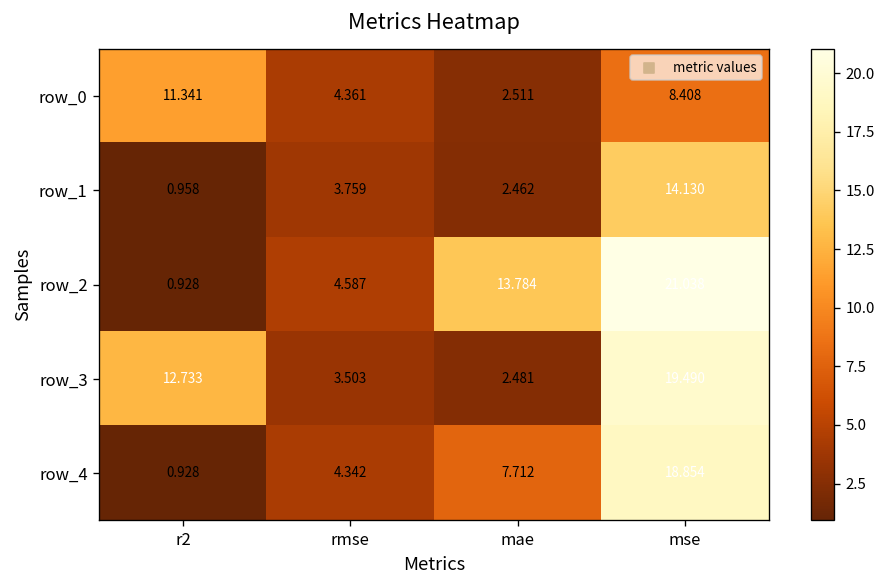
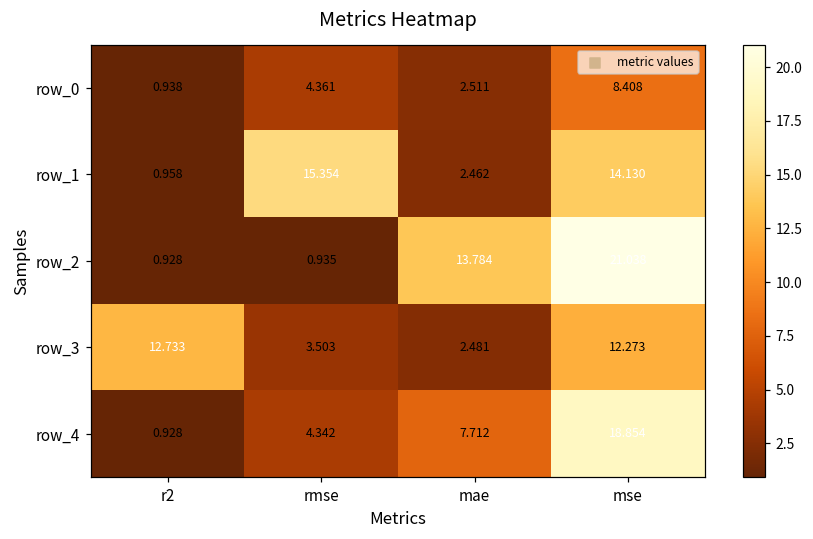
  {
    "row_0": {
-     "r2": 11.341,
+     "r2": 0.938,
      "rmse": 4.361,
      "mae": 2.511,
      "mse": 8.408
    },
    "row_1": {
      "r2": 0.958,
-     "rmse": 3.759,
+     "rmse": 15.354,
      "mae": 2.462,
      "mse": 14.130
    },
    "row_2": {
      "r2": 0.928,
-     "rmse": 4.587,
+     "rmse": 0.935,
      "mae": 13.784
    },
    "row_3": {
      "r2": 12.733,
      "rmse": 3.503,
      "mae": 2.481,
-     "mse": 19.490
+     "mse": 12.273
    },
    "row_4": {
      "r2": 0.928,
      "rmse": 4.342,
      "mae": 7.712,
      "mse": 18.854
    }
  }
